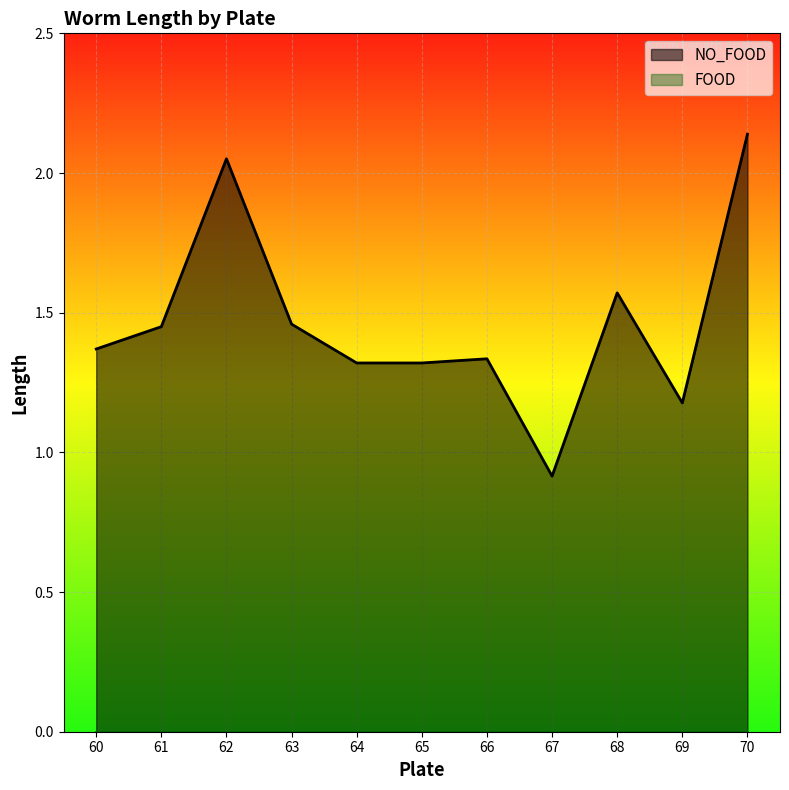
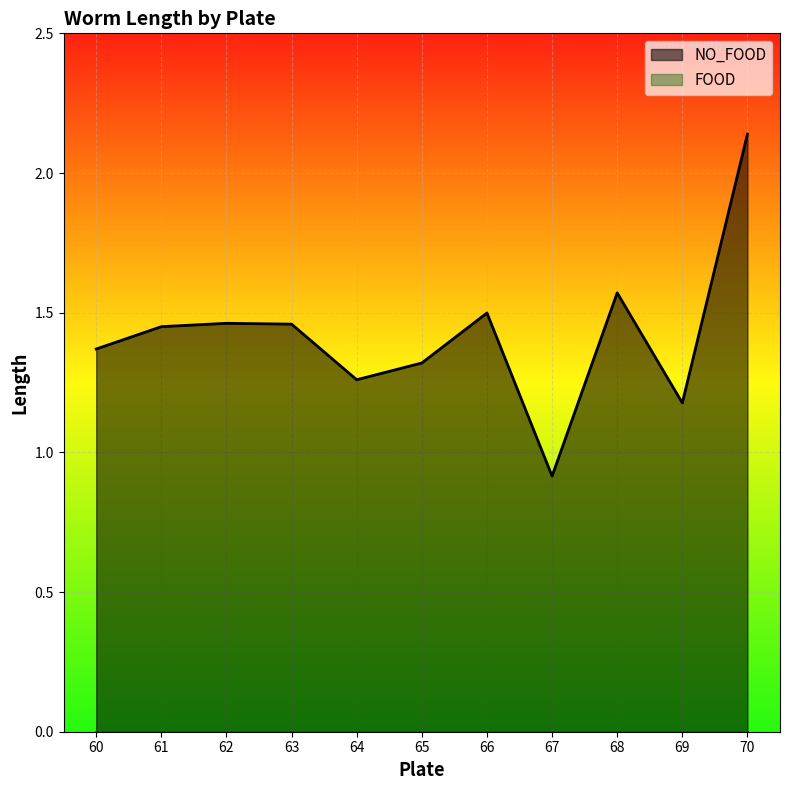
  {
    "NO_FOOD": {
      "60": 1.37,
      "61": 1.45,
-     "62": 2.05,
+     "62": 1.46,
      "63": 1.46,
-     "64": 1.32,
+     "64": 1.26,
      "65": 1.32,
-     "66": 1.34,
+     "66": 1.50,
      "67": 0.92,
      "68": 1.57,
      "69": 1.18,
      "70": 2.14
    },
    "FOOD": {
      "60": 0.00,
      "61": 0.00,
      "62": 0.00,
      "63": 0.00,
      "64": 0.00,
      "65": 0.00,
      "66": 0.00,
      "67": 0.00,
      "68": 0.00,
      "69": 0.00,
      "70": 0.00
    }
  }
